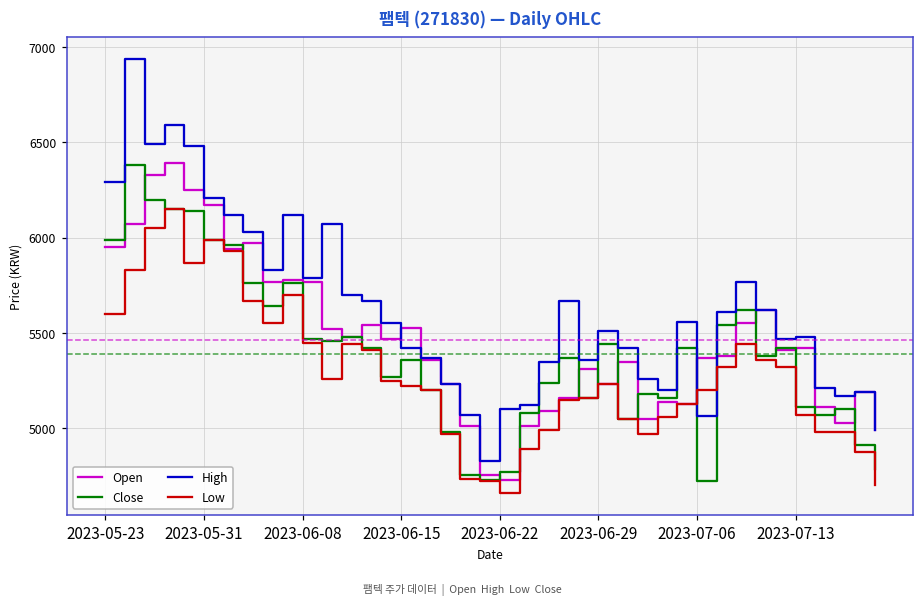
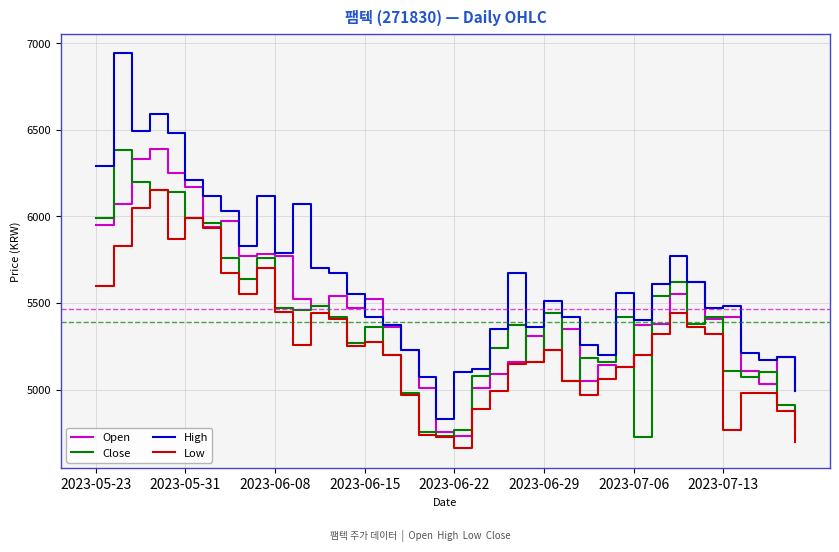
  {
    "Open": {
      "2023-05-23": 5950,
      "2023-05-31": 6170,
      "2023-06-08": 5770,
      "2023-06-15": 5530,
      "2023-06-22": 4730,
      "2023-07-06": 5370,
      "2023-07-13": 5420
    },
    "Close": {
      "2023-05-23": 5990,
      "2023-06-08": 5470,
      "2023-06-15": 5360,
      "2023-06-22": 4770,
      "2023-06-29": 5440,
      "2023-07-06": 4730,
      "2023-07-13": 5110
    },
    "High": {
      "2023-05-23": 6290,
      "2023-05-31": 6210,
      "2023-06-08": 5790,
      "2023-06-15": 5420,
      "2023-06-22": 5100,
      "2023-06-29": 5510,
-     "2023-07-06": 5070,
+     "2023-07-06": 5400,
      "2023-07-13": 5480
    },
    "Low": {
      "2023-05-23": 5600,
      "2023-06-08": 5450,
-     "2023-06-15": 5220,
+     "2023-06-15": 5270,
      "2023-06-22": 4660,
      "2023-07-06": 5200,
-     "2023-07-13": 5070
+     "2023-07-13": 4770
    }
  }
